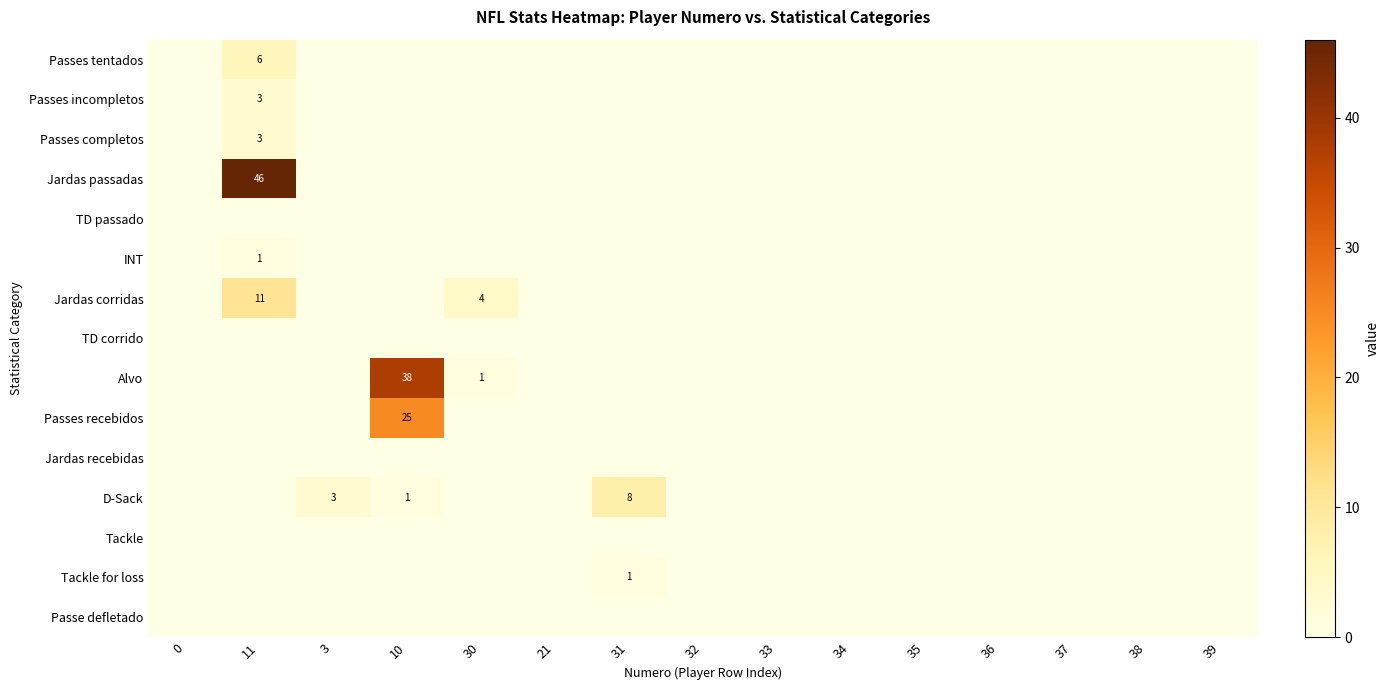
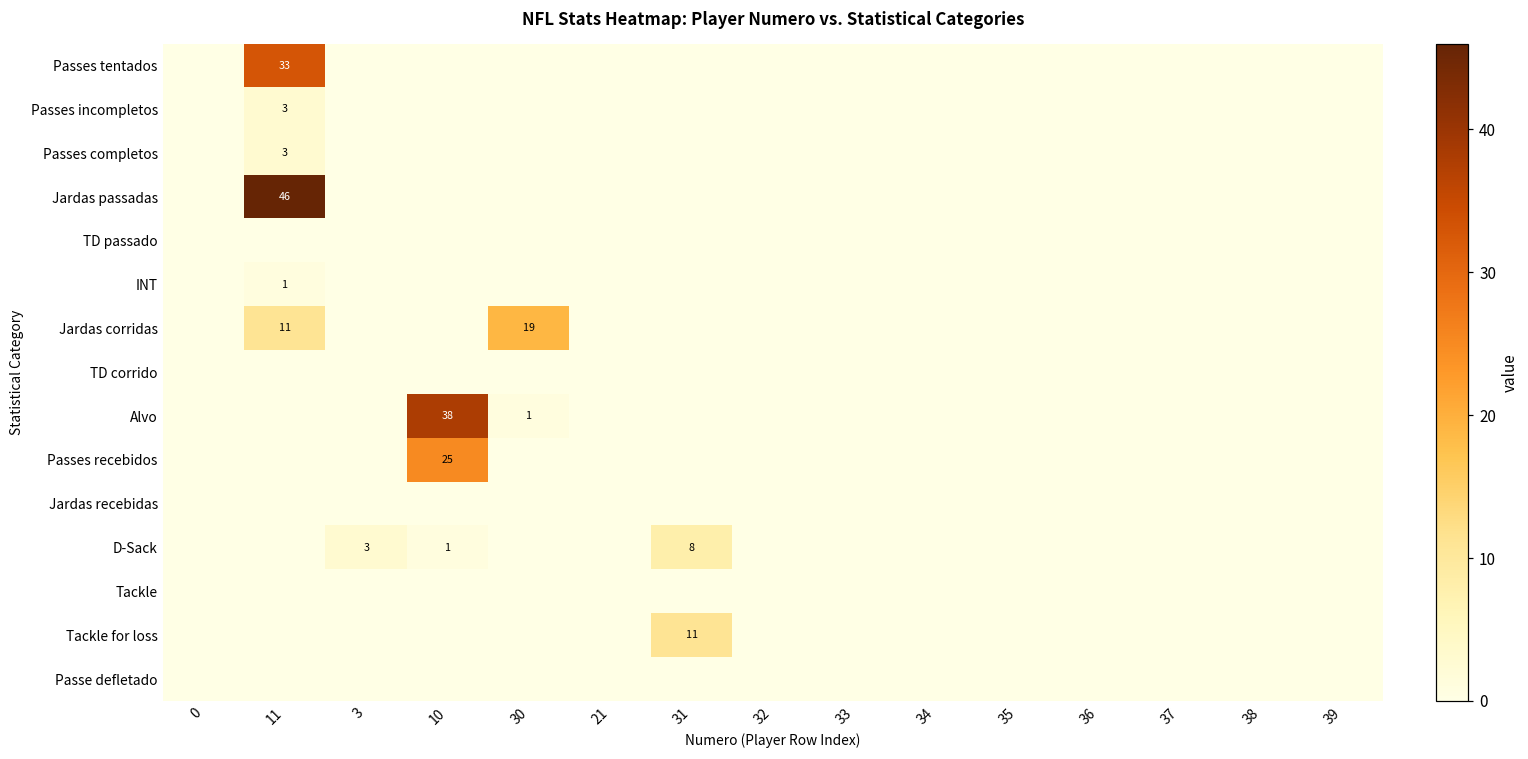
  {
    "Passes tentados": {
-     "11": 6
+     "11": 33
    },
    "Passes incompletos": {
      "11": 3
    },
    "Passes completos": {
      "11": 3
    },
    "Jardas passadas": {
      "11": 46
    },
    "INT": {
      "11": 1
    },
    "Jardas corridas": {
      "11": 11,
-     "30": 4
+     "30": 19
    },
    "Alvo": {
      "10": 38,
      "30": 1
    },
    "Passes recebidos": {
      "10": 25
    },
    "D-Sack": {
      "3": 3,
      "10": 1,
      "31": 8
    },
    "Tackle for loss": {
-     "31": 1
+     "31": 11
    }
  }
